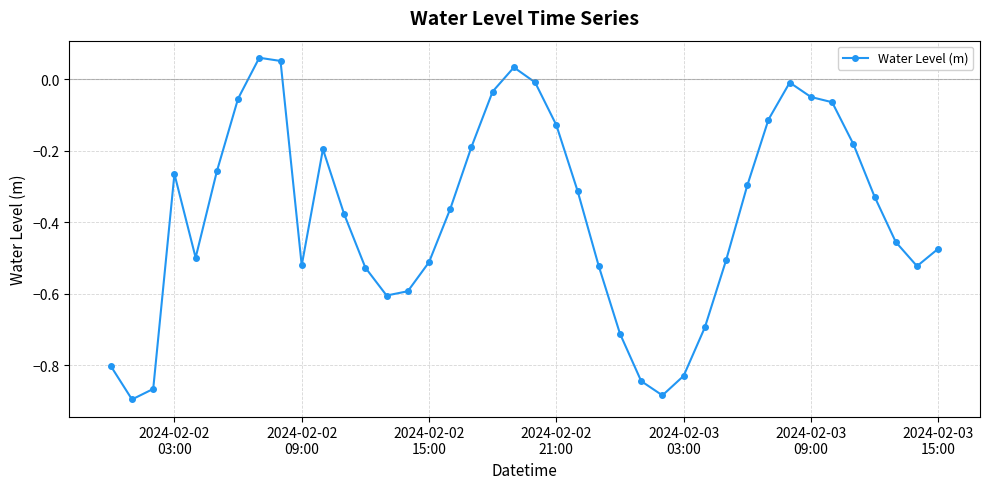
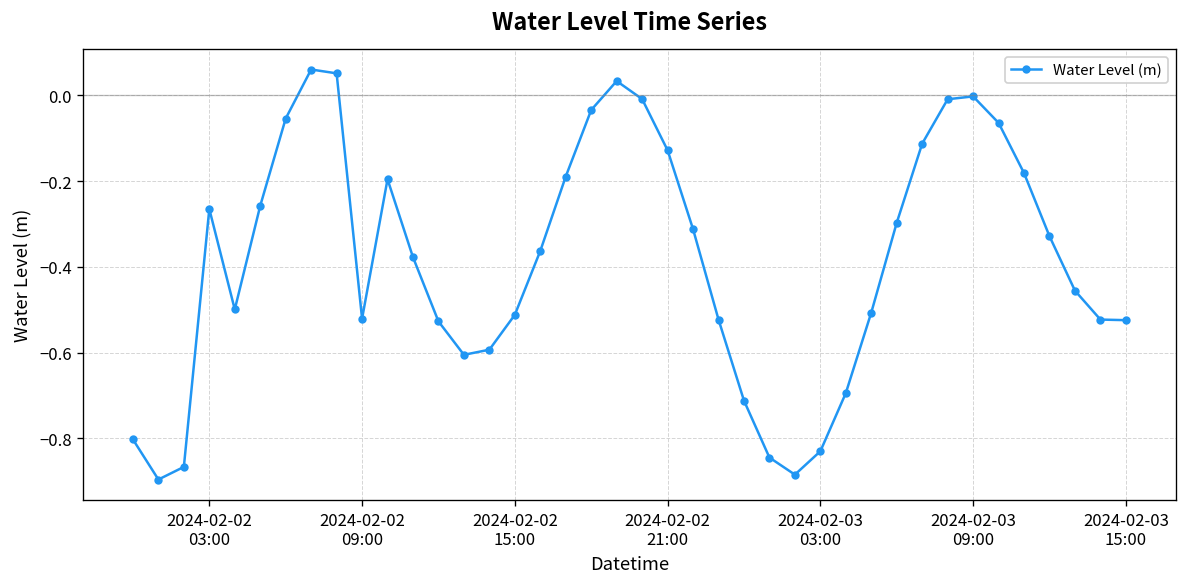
  {
    "2024-02-02 03:00": -0.26,
    "2024-02-02 09:00": -0.52,
    "2024-02-02 15:00": -0.51,
    "2024-02-02 21:00": -0.13,
    "2024-02-03 03:00": -0.83,
-   "2024-02-03 09:00": -0.05,
-   "2024-02-03 15:00": -0.47
+   "2024-02-03 09:00": 0.00,
+   "2024-02-03 15:00": -0.52
  }
